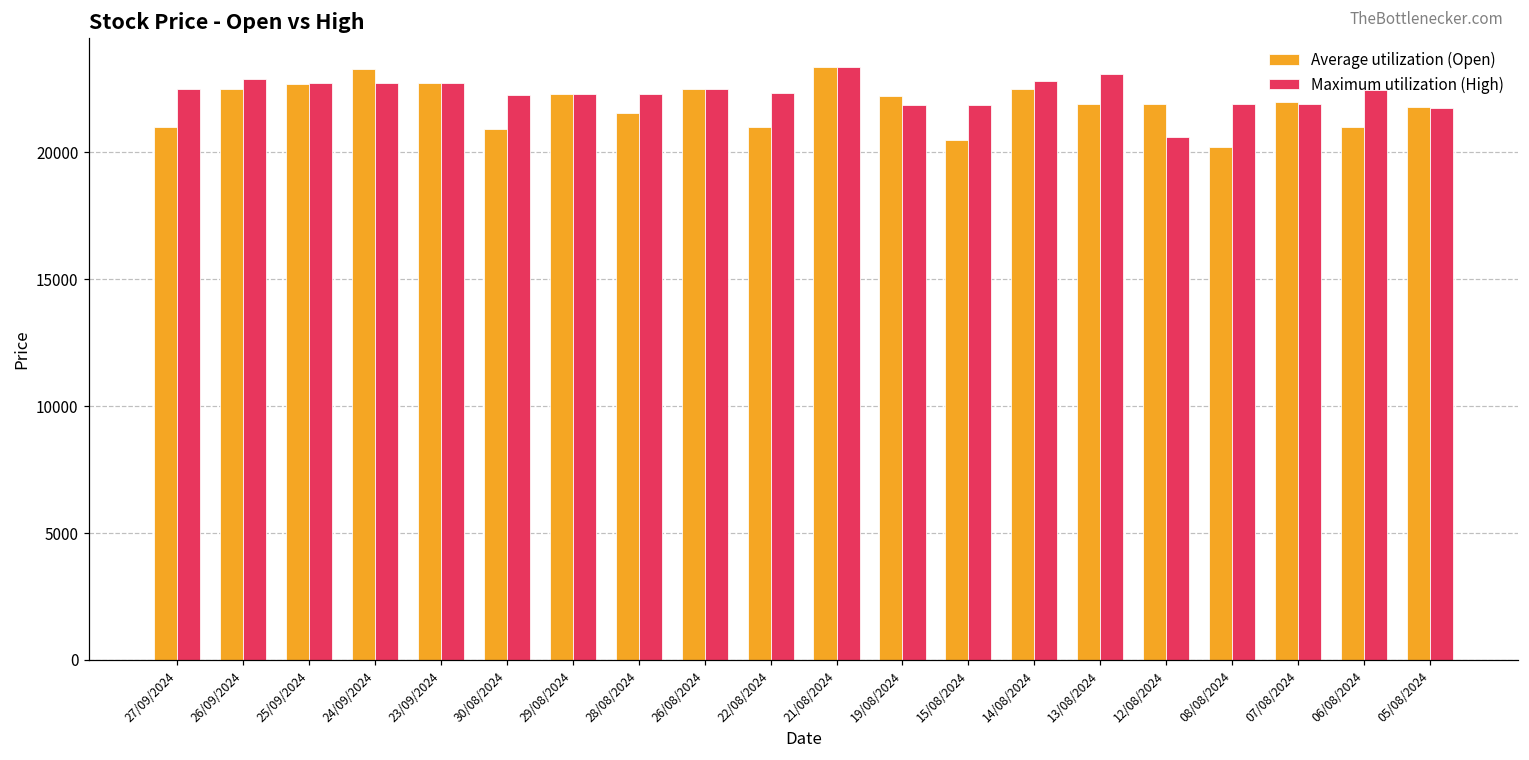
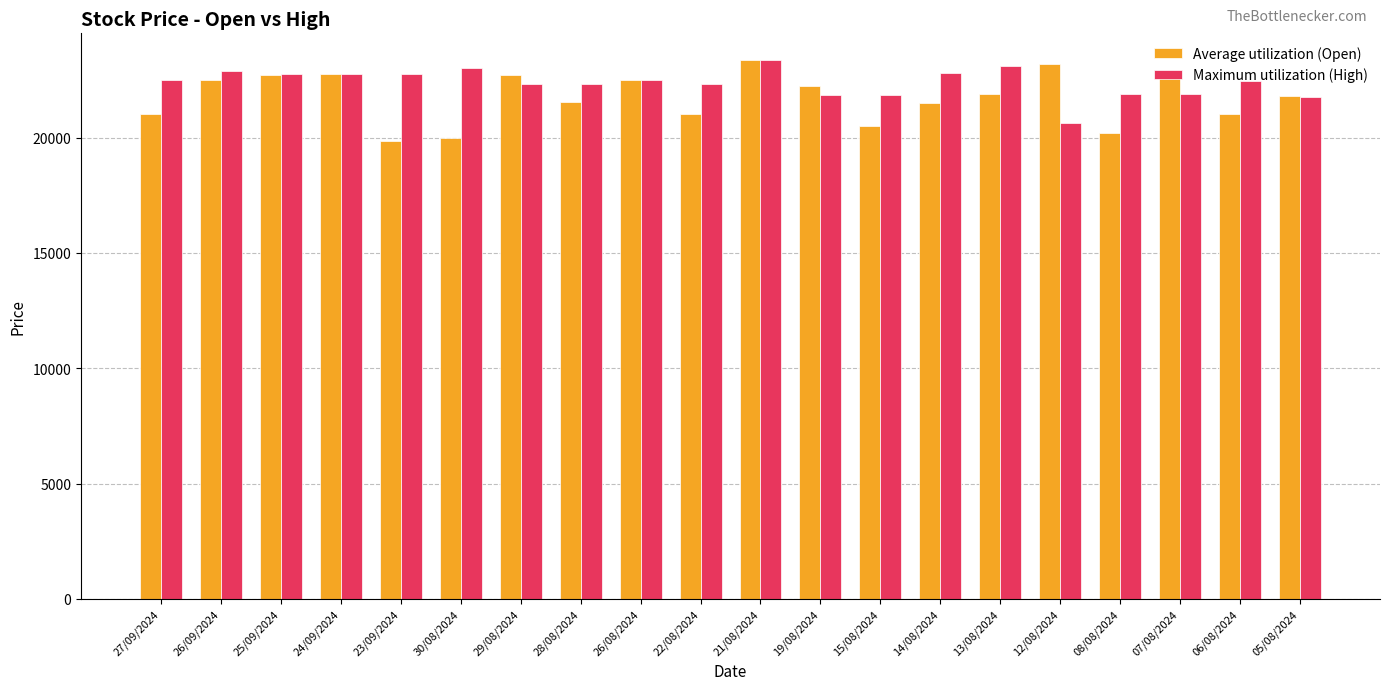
  {
    "Average utilization (Open)": {
      "27/09/2024": 21000,
      "26/09/2024": 22500,
      "25/09/2024": 22700,
-     "24/09/2024": 23300,
-     "23/09/2024": 22800,
-     "30/08/2024": 20900,
-     "29/08/2024": 22300,
+     "24/09/2024": 22800,
+     "23/09/2024": 19900,
+     "30/08/2024": 20000,
+     "29/08/2024": 22700,
      "28/08/2024": 21500,
      "26/08/2024": 22500,
      "22/08/2024": 21000,
      "21/08/2024": 23400,
      "19/08/2024": 22200,
      "15/08/2024": 20500,
-     "14/08/2024": 22500,
+     "14/08/2024": 21500,
      "13/08/2024": 21900,
-     "12/08/2024": 21900,
+     "12/08/2024": 23200,
      "08/08/2024": 20200,
-     "07/08/2024": 22000,
+     "07/08/2024": 22600,
      "06/08/2024": 21000,
      "05/08/2024": 21800
    },
    "Maximum utilization (High)": {
      "27/09/2024": 22500,
      "26/09/2024": 22900,
      "25/09/2024": 22800,
      "24/09/2024": 22800,
      "23/09/2024": 22800,
-     "30/08/2024": 22300,
+     "30/08/2024": 23000,
      "29/08/2024": 22300,
      "28/08/2024": 22300,
      "26/08/2024": 22500,
      "22/08/2024": 22300,
      "21/08/2024": 23400,
      "19/08/2024": 21900,
      "15/08/2024": 21900,
      "14/08/2024": 22800,
      "13/08/2024": 23100,
      "12/08/2024": 20600,
      "08/08/2024": 21900,
      "07/08/2024": 21900,
      "06/08/2024": 22500,
      "05/08/2024": 21800
    }
  }
